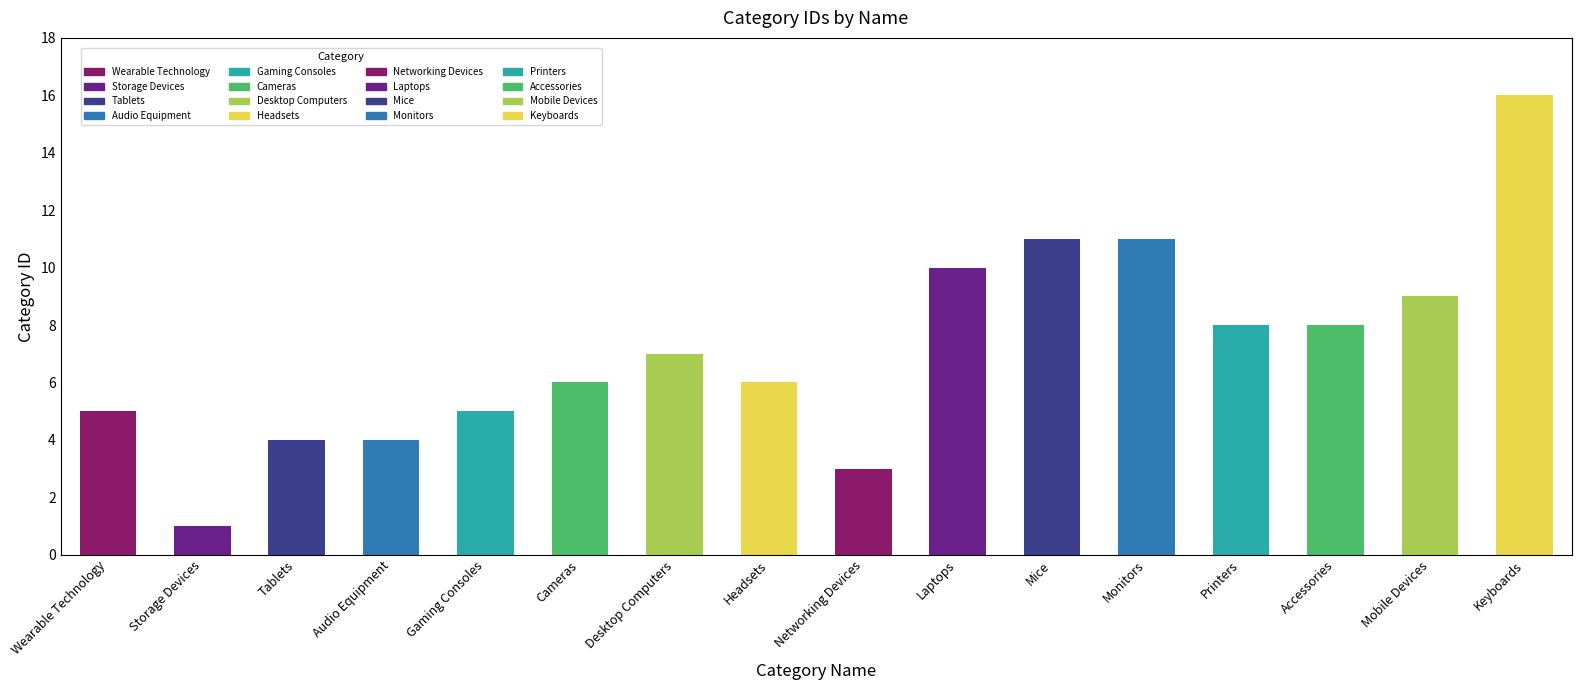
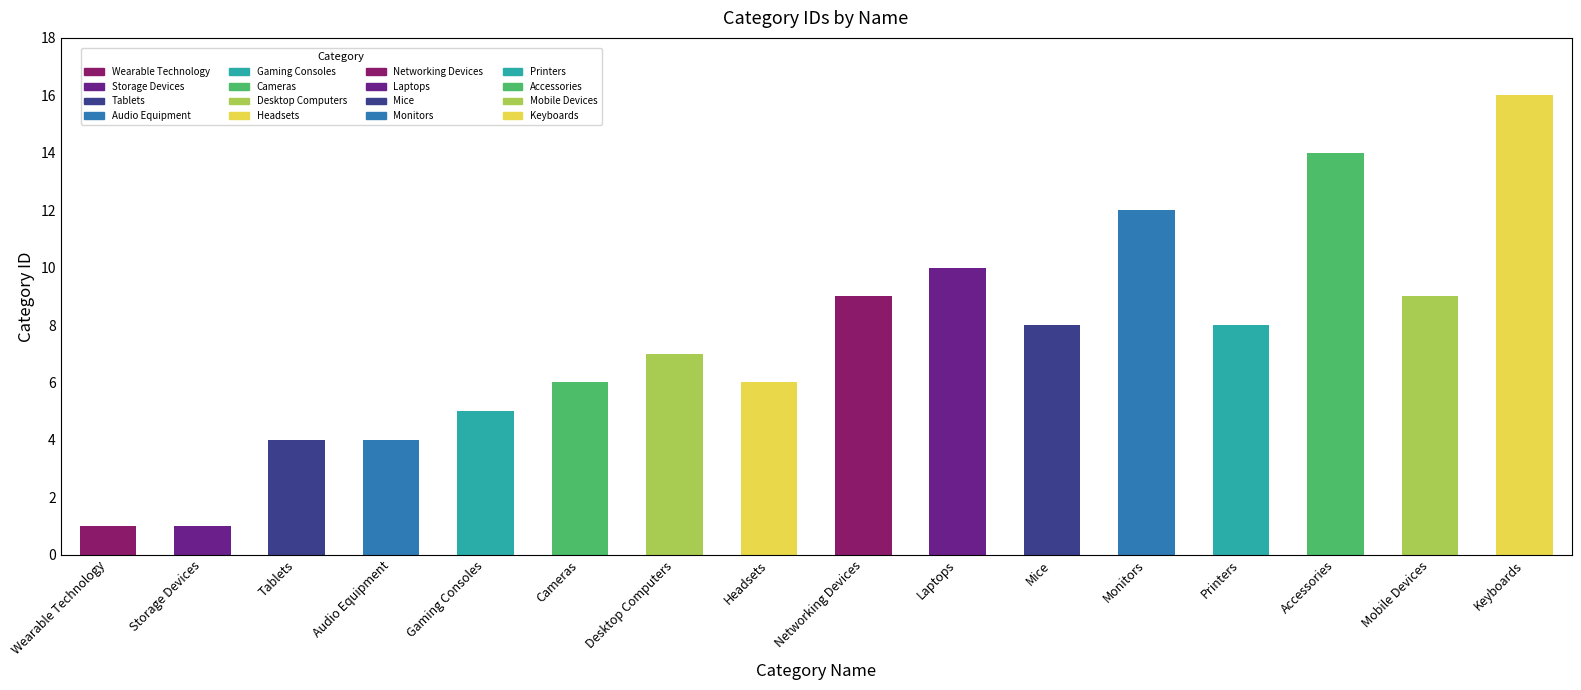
  {
-   "Wearable Technology": 5,
+   "Wearable Technology": 1,
    "Storage Devices": 1,
    "Tablets": 4,
    "Audio Equipment": 4,
    "Gaming Consoles": 5,
    "Cameras": 6,
    "Desktop Computers": 7,
    "Headsets": 6,
-   "Networking Devices": 3,
+   "Networking Devices": 9,
    "Laptops": 10,
-   "Mice": 11,
-   "Monitors": 11,
+   "Mice": 8,
+   "Monitors": 12,
    "Printers": 8,
-   "Accessories": 8,
+   "Accessories": 14,
    "Mobile Devices": 9,
    "Keyboards": 16
  }
